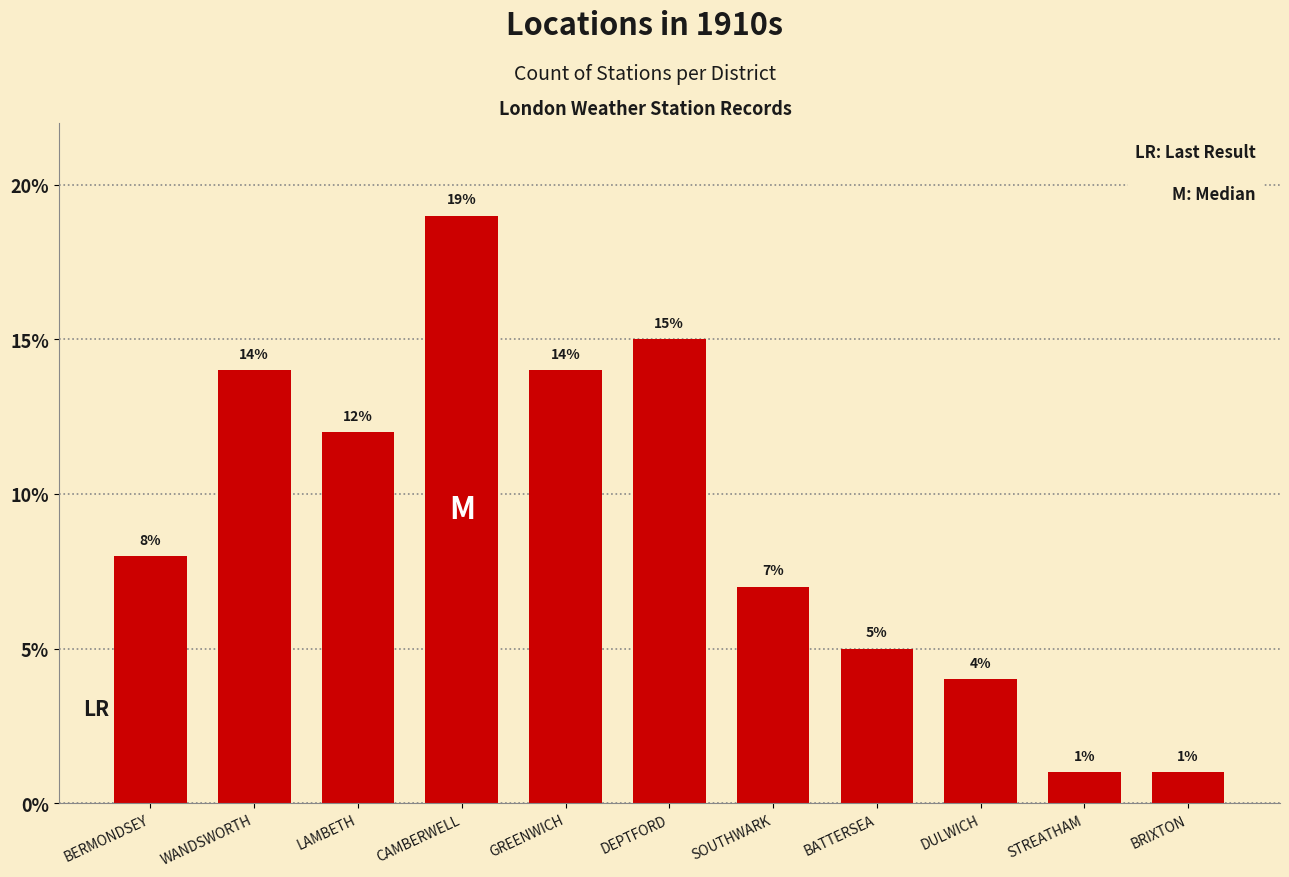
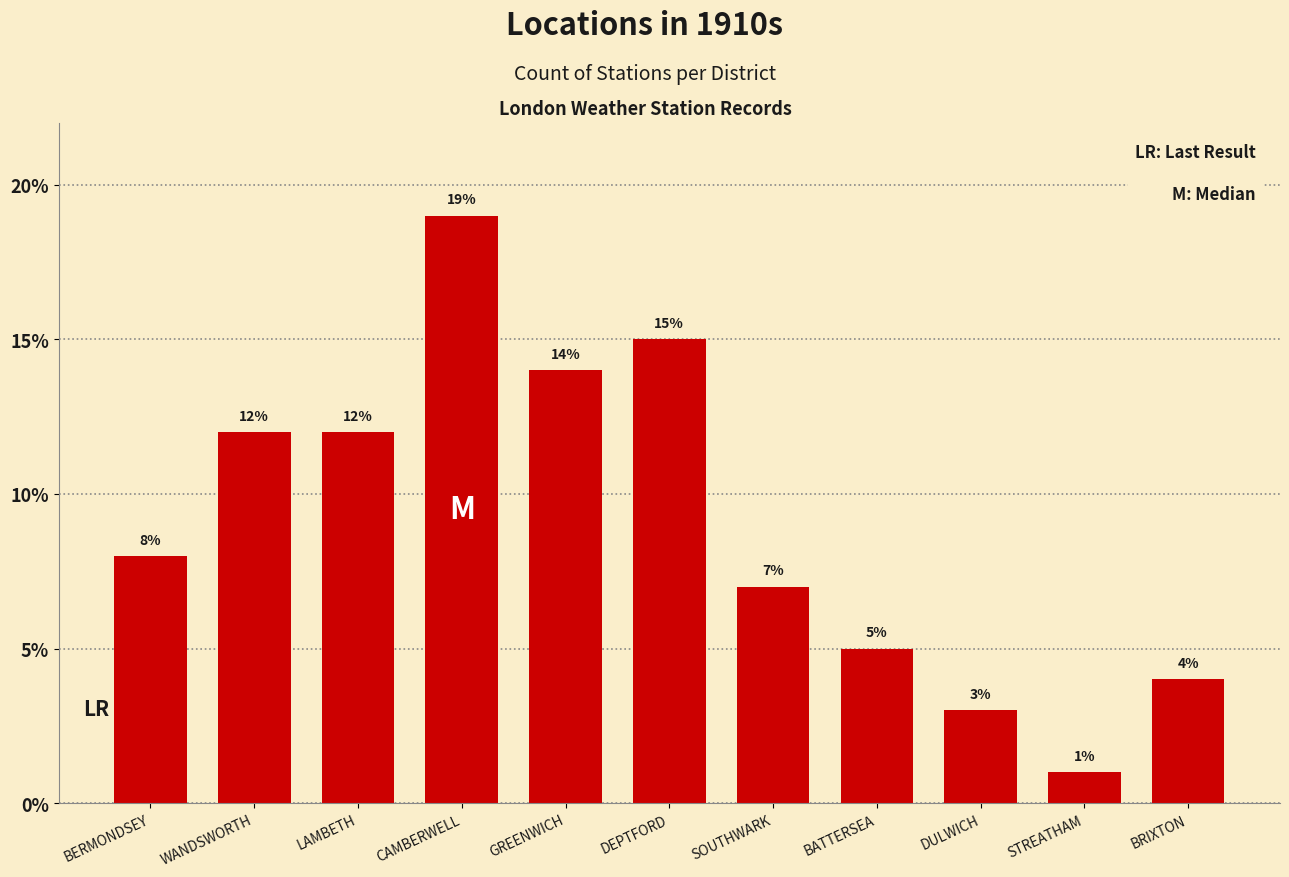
  {
    "BERMONDSEY": "8%",
-   "WANDSWORTH": "14%",
+   "WANDSWORTH": "12%",
    "LAMBETH": "12%",
    "CAMBERWELL": "19%",
    "GREENWICH": "14%",
    "DEPTFORD": "15%",
    "SOUTHWARK": "7%",
    "BATTERSEA": "5%",
-   "DULWICH": "4%",
+   "DULWICH": "3%",
    "STREATHAM": "1%",
-   "BRIXTON": "1%"
+   "BRIXTON": "4%"
  }
